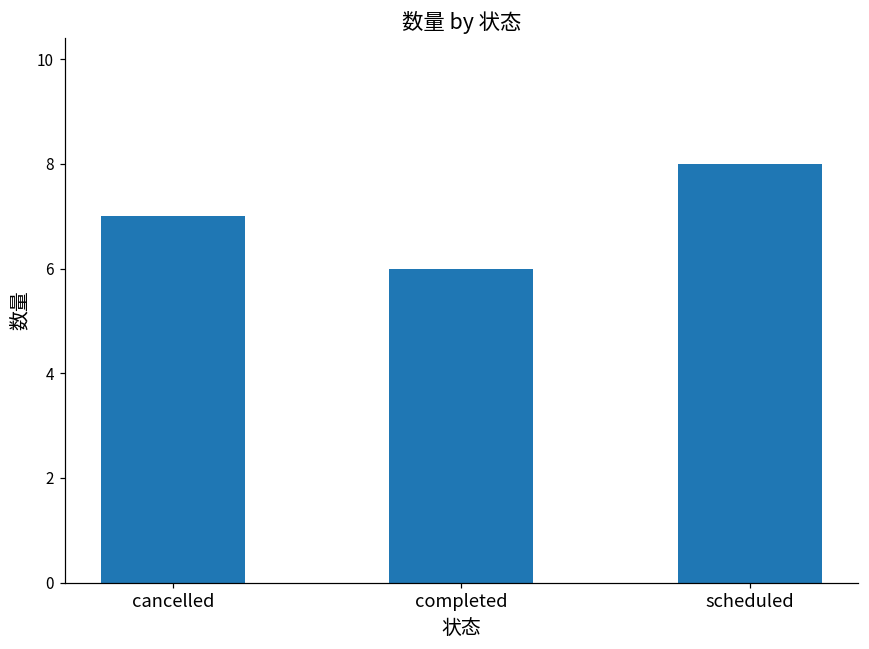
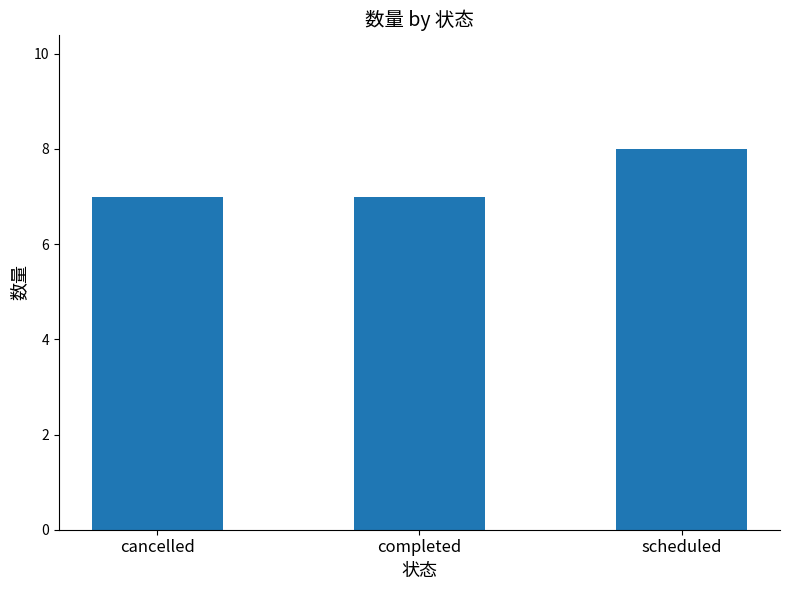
  {
    "cancelled": 7,
-   "completed": 6,
+   "completed": 7,
    "scheduled": 8
  }
